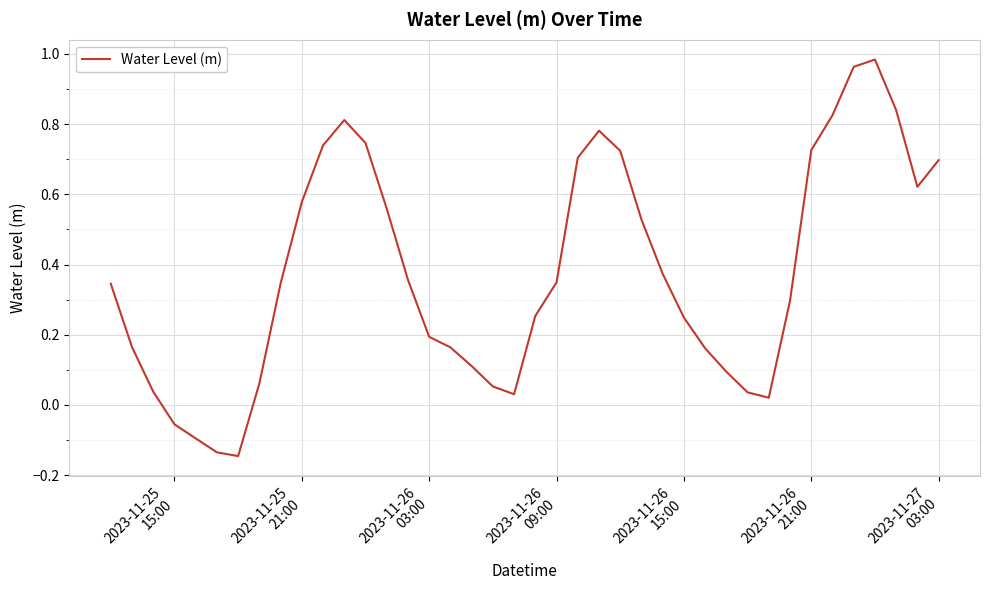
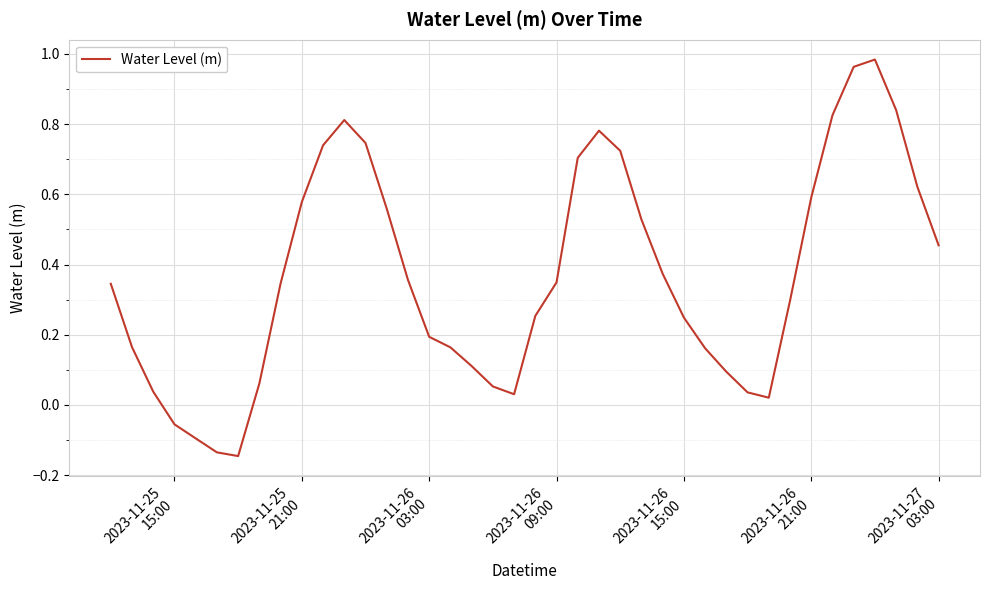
  {
    "2023-11-25 15:00": -0.06,
    "2023-11-25 21:00": 0.58,
    "2023-11-26 03:00": 0.19,
    "2023-11-26 09:00": 0.35,
    "2023-11-26 15:00": 0.25,
-   "2023-11-26 21:00": 0.73,
-   "2023-11-27 03:00": 0.70
+   "2023-11-26 21:00": 0.59,
+   "2023-11-27 03:00": 0.45
  }
